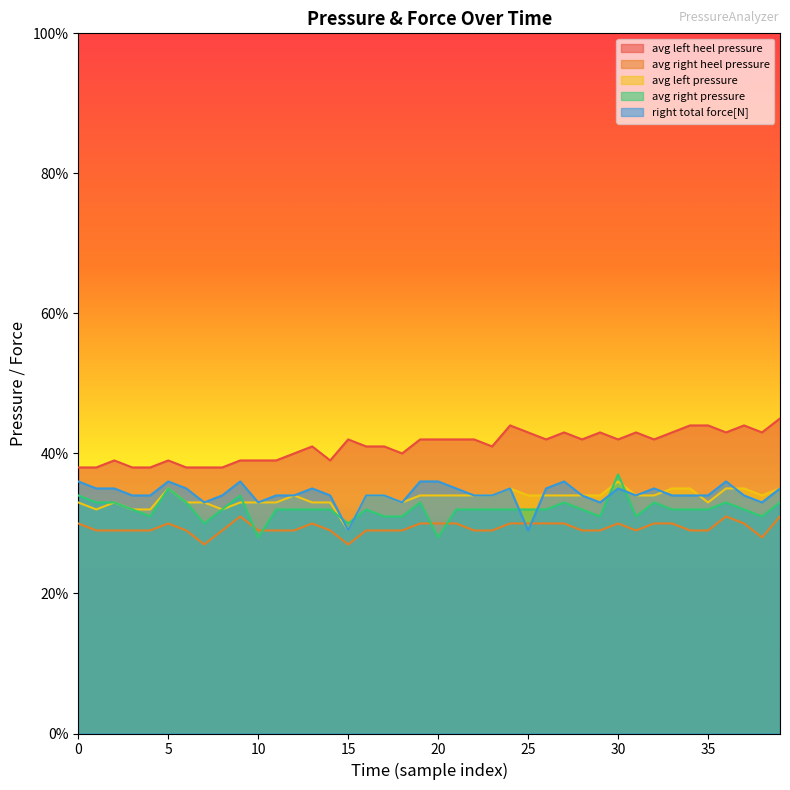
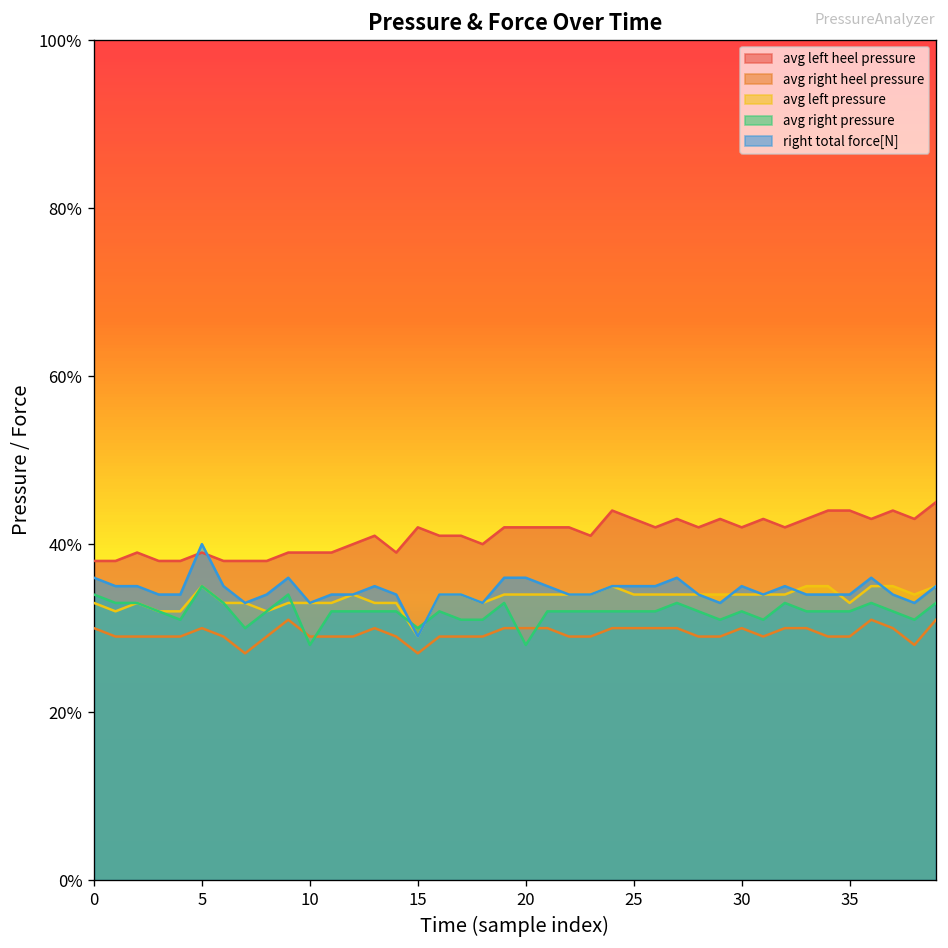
  {
    "avg left pressure": {
      "0": "33%",
      "20": "34%",
      "25": "34%",
-     "30": "36%",
+     "30": "34%",
      "35": "33%"
    },
    "avg right pressure": {
      "0": "34%",
      "10": "28%",
      "15": "30%",
      "20": "28%",
      "25": "32%",
-     "30": "37%",
+     "30": "32%",
      "35": "32%"
    },
    "right total force[N]": {
      "0": "36%",
-     "5": "36%",
+     "5": "40%",
      "20": "36%",
-     "25": "29%",
+     "25": "35%",
      "30": "35%",
      "35": "34%"
    }
  }
